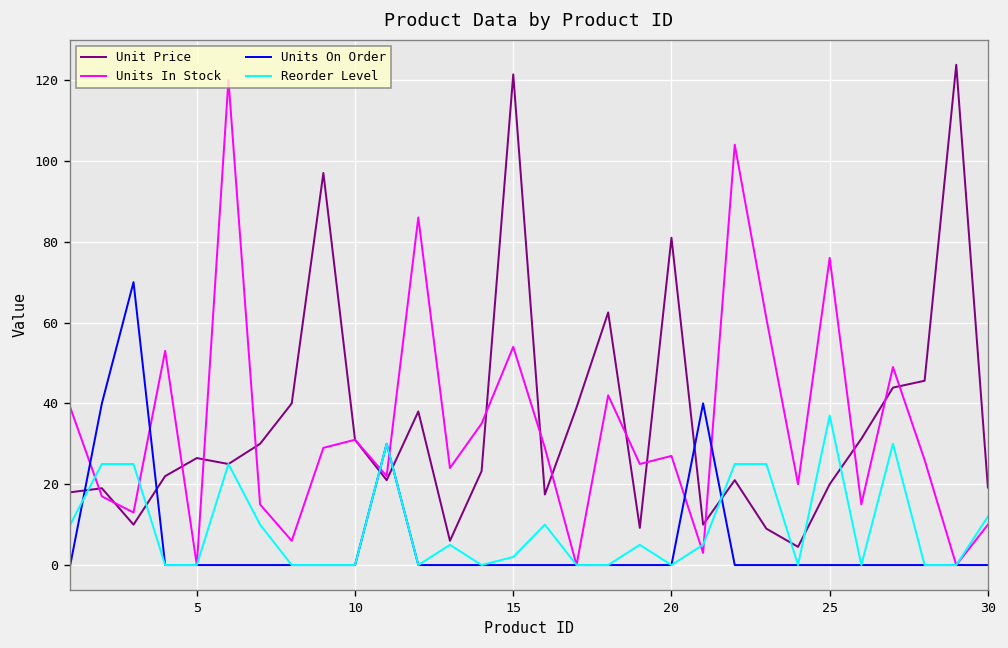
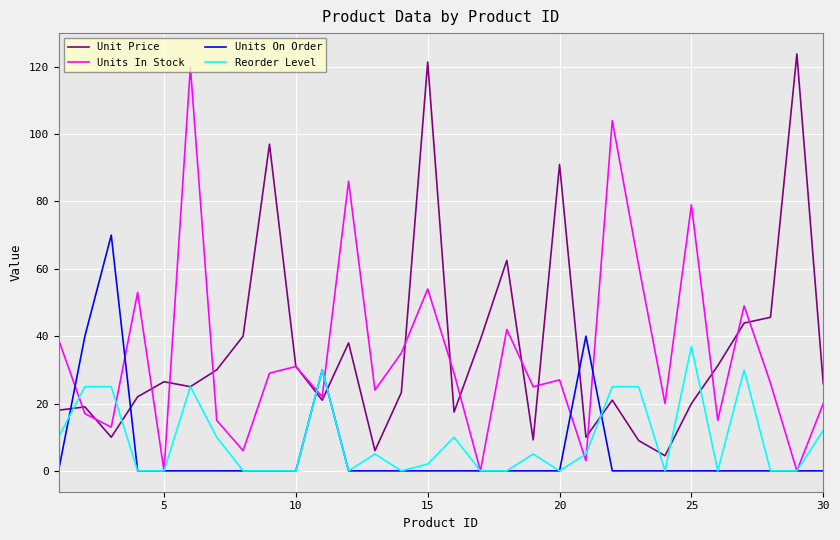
  {
    "Unit Price": {
      "5": 26,
      "15": 121,
-     "20": 81,
+     "20": 91,
      "25": 20,
-     "30": 19
+     "30": 26
    },
    "Units In Stock": {
      "15": 54,
      "20": 27,
-     "25": 76,
-     "30": 10
+     "25": 79,
+     "30": 20
    },
    "Units On Order": {
      "15": 0,
      "25": 0,
      "30": 0
    },
    "Reorder Level": {
      "15": 2,
      "25": 37,
      "30": 12
    }
  }
